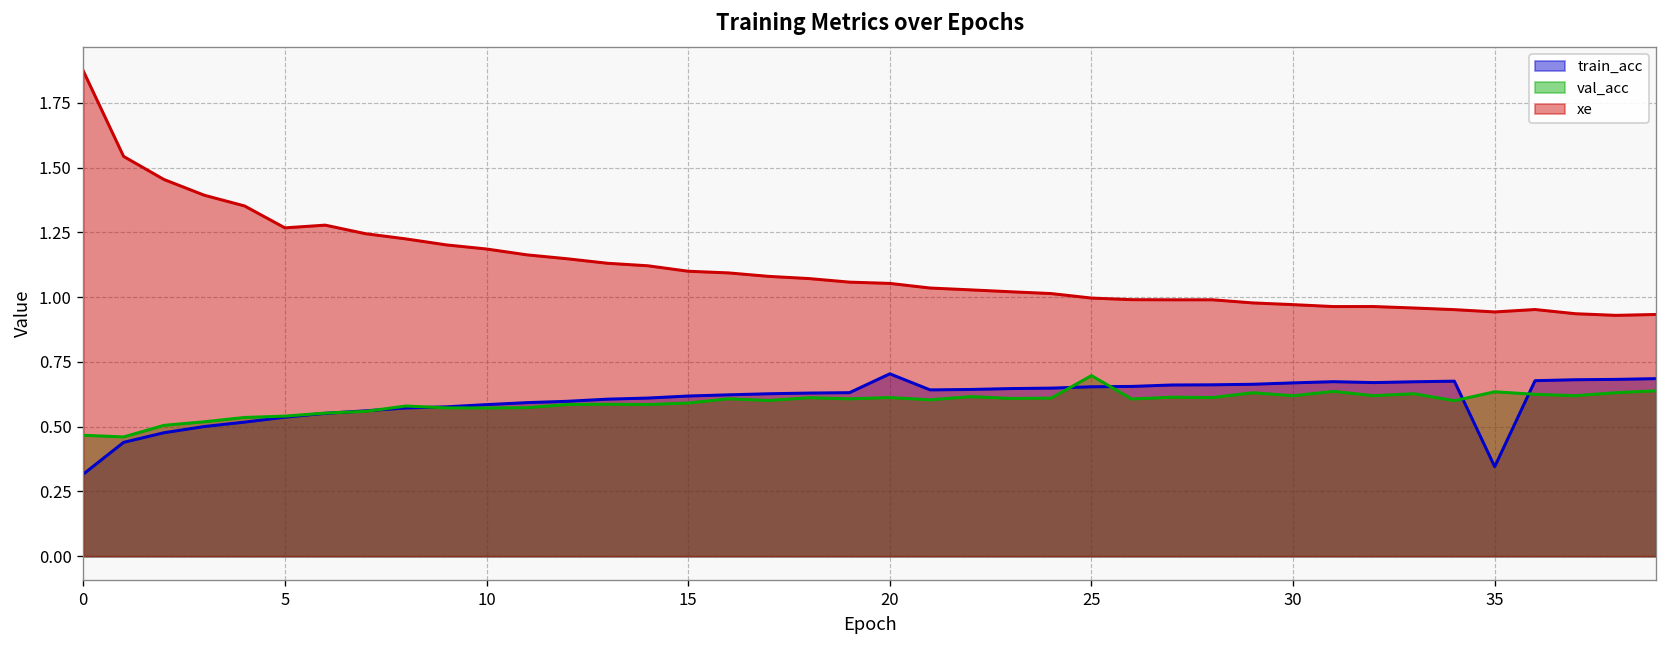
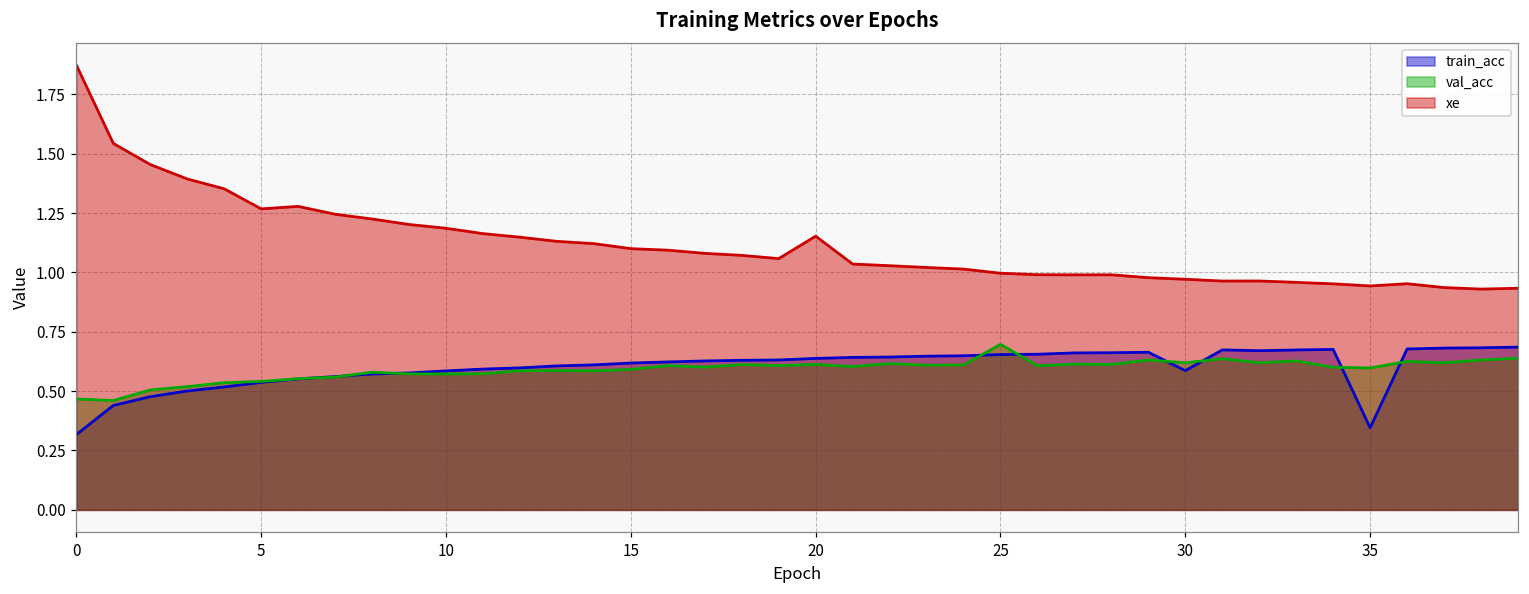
  {
    "train_acc": {
      "0": 0.32,
      "10": 0.59,
      "15": 0.62,
-     "20": 0.70,
+     "20": 0.64,
      "25": 0.65,
-     "30": 0.67,
+     "30": 0.59,
      "35": 0.35
    },
    "val_acc": {
      "0": 0.47,
      "10": 0.57,
      "15": 0.59,
      "20": 0.61,
      "25": 0.70,
      "30": 0.62,
-     "35": 0.63
+     "35": 0.60
    },
    "xe": {
      "0": 1.87,
      "5": 1.27,
      "10": 1.19,
      "15": 1.10,
-     "20": 1.05,
+     "20": 1.15,
      "25": 1.00,
      "30": 0.97,
      "35": 0.94
    }
  }
